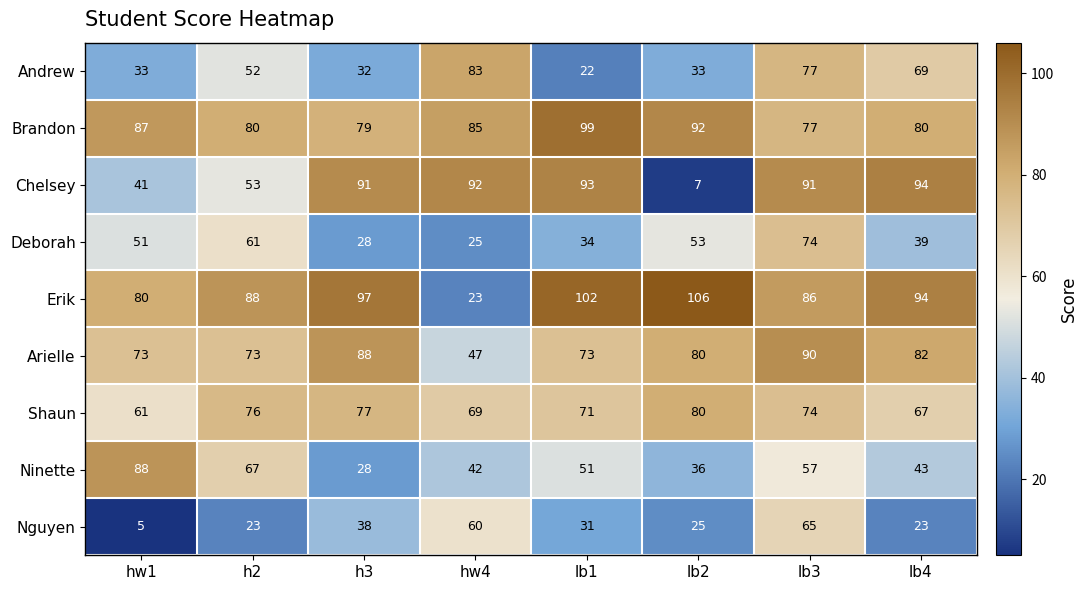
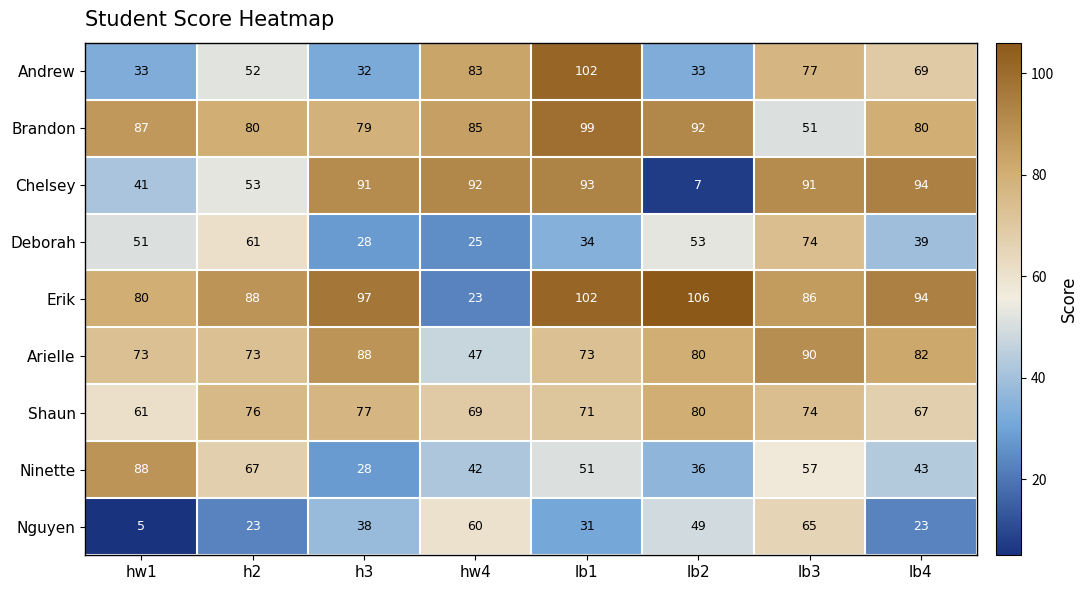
  {
    "Andrew": {
      "hw1": 33,
      "h2": 52,
      "h3": 32,
      "hw4": 83,
-     "lb1": 22,
+     "lb1": 102,
      "lb2": 33,
      "lb3": 77,
      "lb4": 69
    },
    "Brandon": {
      "hw1": 87,
      "h2": 80,
      "h3": 79,
      "hw4": 85,
      "lb1": 99,
      "lb2": 92,
-     "lb3": 77,
+     "lb3": 51,
      "lb4": 80
    },
    "Chelsey": {
      "hw1": 41,
      "h2": 53,
      "h3": 91,
      "hw4": 92,
      "lb1": 93,
      "lb2": 7,
      "lb3": 91,
      "lb4": 94
    },
    "Deborah": {
      "hw1": 51,
      "h2": 61,
      "h3": 28,
      "hw4": 25,
      "lb1": 34,
      "lb2": 53,
      "lb3": 74,
      "lb4": 39
    },
    "Erik": {
      "hw1": 80,
      "h2": 88,
      "h3": 97,
      "hw4": 23,
      "lb1": 102,
      "lb2": 106,
      "lb3": 86,
      "lb4": 94
    },
    "Arielle": {
      "hw1": 73,
      "h2": 73,
      "h3": 88,
      "hw4": 47,
      "lb1": 73,
      "lb2": 80,
      "lb3": 90,
      "lb4": 82
    },
    "Shaun": {
      "hw1": 61,
      "h2": 76,
      "h3": 77,
      "hw4": 69,
      "lb1": 71,
      "lb2": 80,
      "lb3": 74,
      "lb4": 67
    },
    "Ninette": {
      "hw1": 88,
      "h2": 67,
      "h3": 28,
      "hw4": 42,
      "lb1": 51,
      "lb2": 36,
      "lb3": 57,
      "lb4": 43
    },
    "Nguyen": {
      "hw1": 5,
      "h2": 23,
      "h3": 38,
      "hw4": 60,
      "lb1": 31,
-     "lb2": 25,
+     "lb2": 49,
      "lb3": 65,
      "lb4": 23
    }
  }
